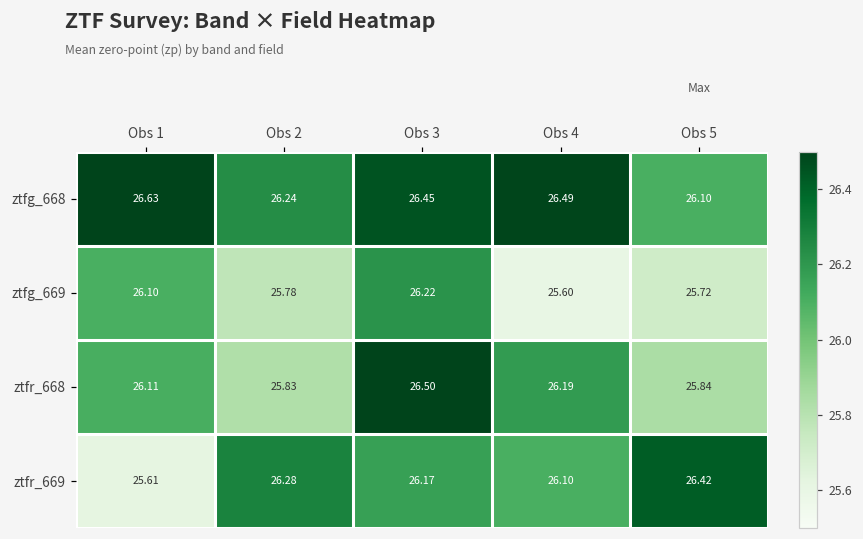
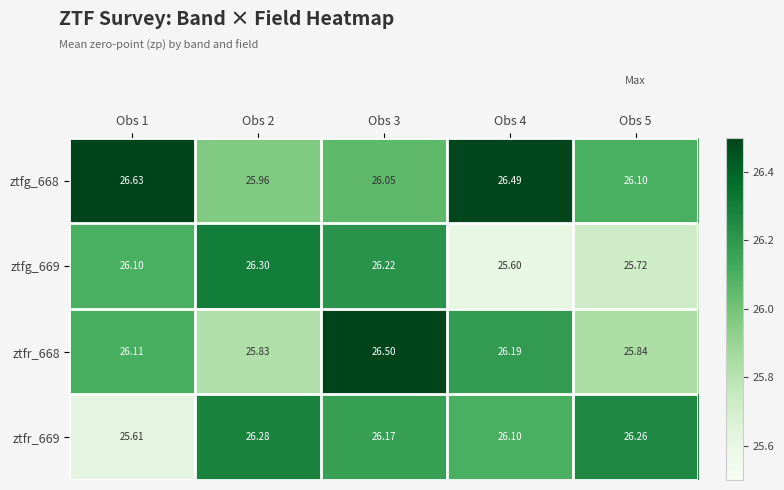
  {
    "ztfg_668": {
      "Obs 1": 26.63,
-     "Obs 2": 26.24,
-     "Obs 3": 26.45,
+     "Obs 2": 25.96,
+     "Obs 3": 26.05,
      "Obs 4": 26.49,
      "Obs 5": 26.10
    },
    "ztfg_669": {
      "Obs 1": 26.10,
-     "Obs 2": 25.78,
+     "Obs 2": 26.30,
      "Obs 3": 26.22,
      "Obs 4": 25.60,
      "Obs 5": 25.72
    },
    "ztfr_668": {
      "Obs 1": 26.11,
      "Obs 2": 25.83,
      "Obs 3": 26.50,
      "Obs 4": 26.19,
      "Obs 5": 25.84
    },
    "ztfr_669": {
      "Obs 1": 25.61,
      "Obs 2": 26.28,
      "Obs 3": 26.17,
      "Obs 4": 26.10,
-     "Obs 5": 26.42
+     "Obs 5": 26.26
    }
  }
